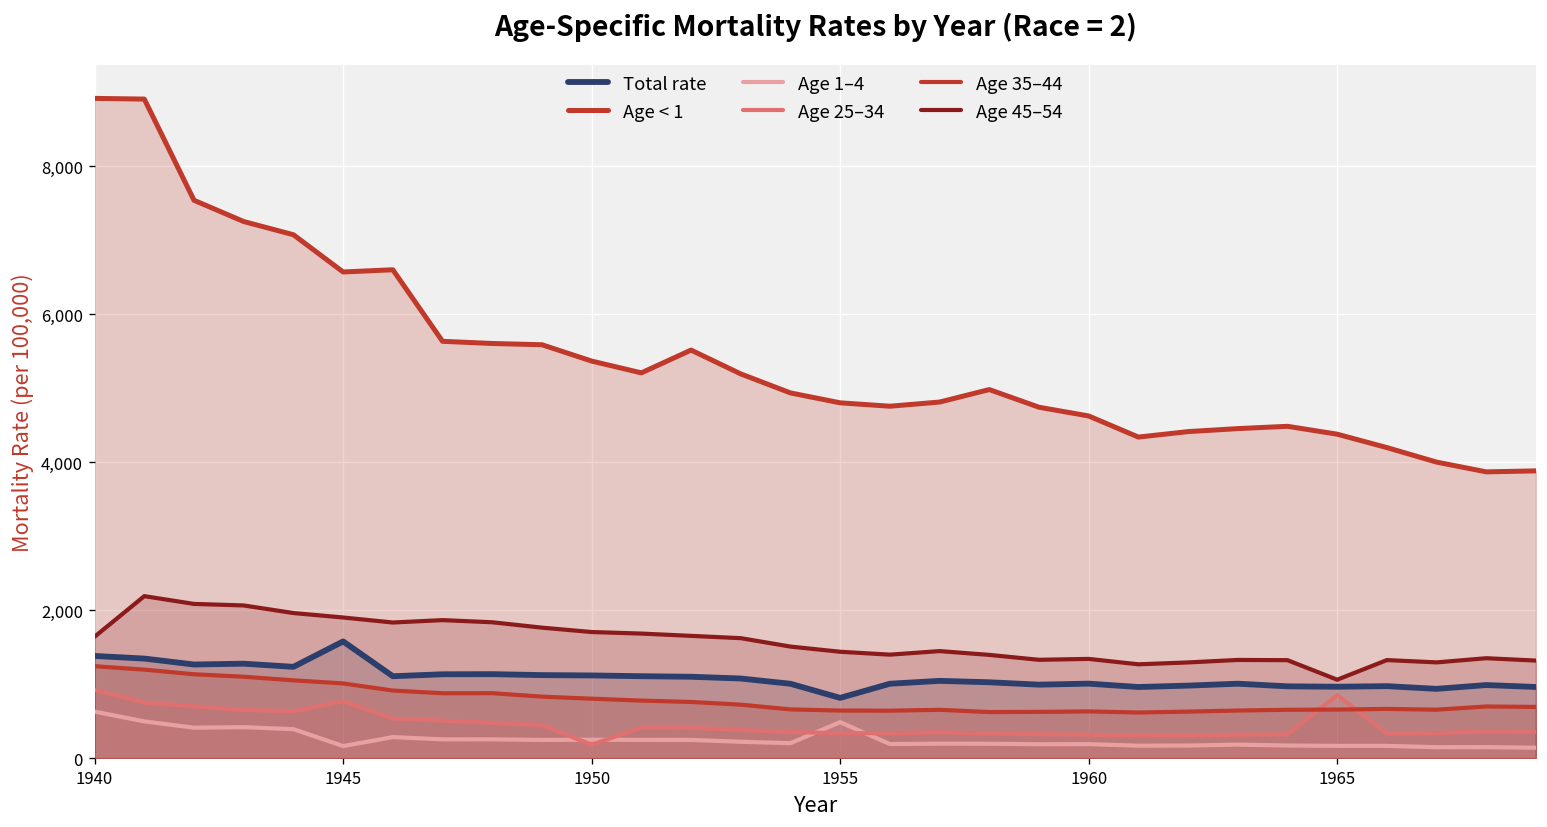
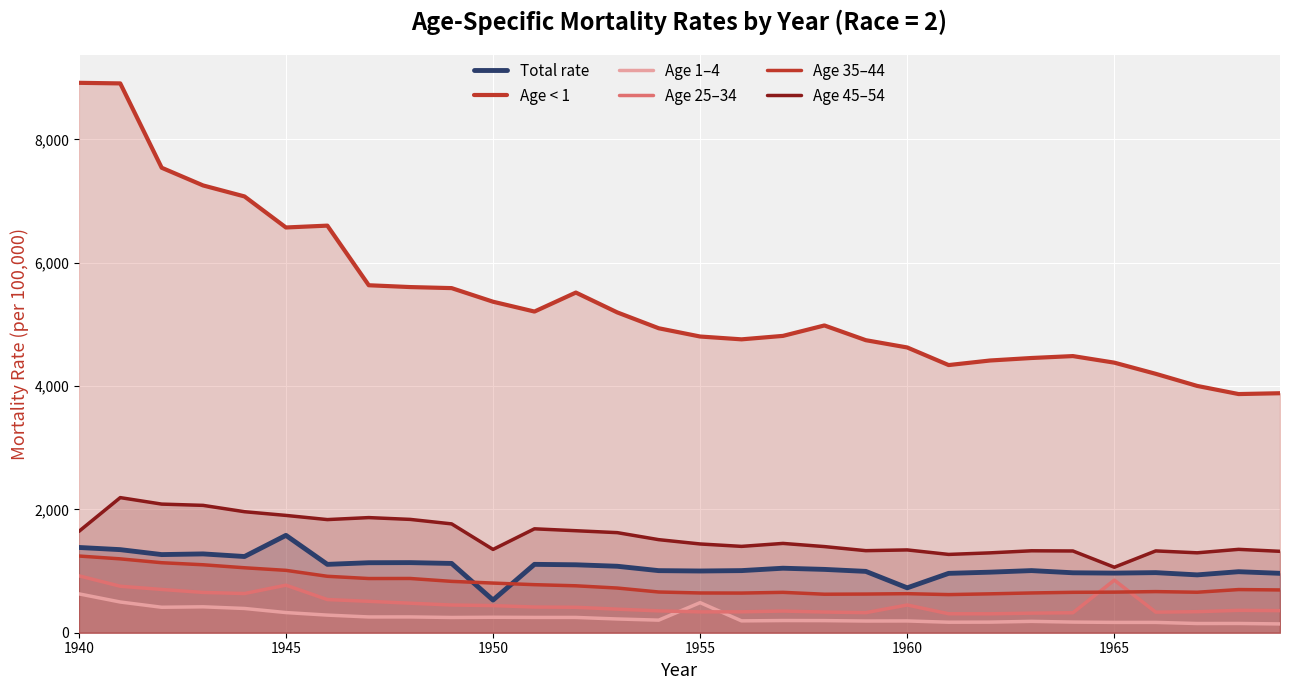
  {
    "Total rate": {
      "1940": "1,400",
      "1945": "1,600",
-     "1950": "1,100",
-     "1955": "800",
-     "1960": "1,000",
+     "1950": "500",
+     "1955": "1,000",
+     "1960": "700",
      "1965": "1,000"
    },
    "Age 1–4": {
      "1940": "600",
-     "1945": "200",
+     "1945": "300",
      "1950": "300",
      "1955": "500",
      "1960": "200",
      "1965": "200"
    },
    "Age 25–34": {
      "1940": "900",
      "1945": "800",
-     "1950": "200",
+     "1950": "400",
      "1955": "300",
-     "1960": "300",
+     "1960": "400",
      "1965": "900"
    },
    "Age 45–54": {
      "1940": "1,600",
      "1945": "1,900",
-     "1950": "1,700",
+     "1950": "1,400",
      "1955": "1,400",
      "1960": "1,300",
      "1965": "1,100"
    }
  }
